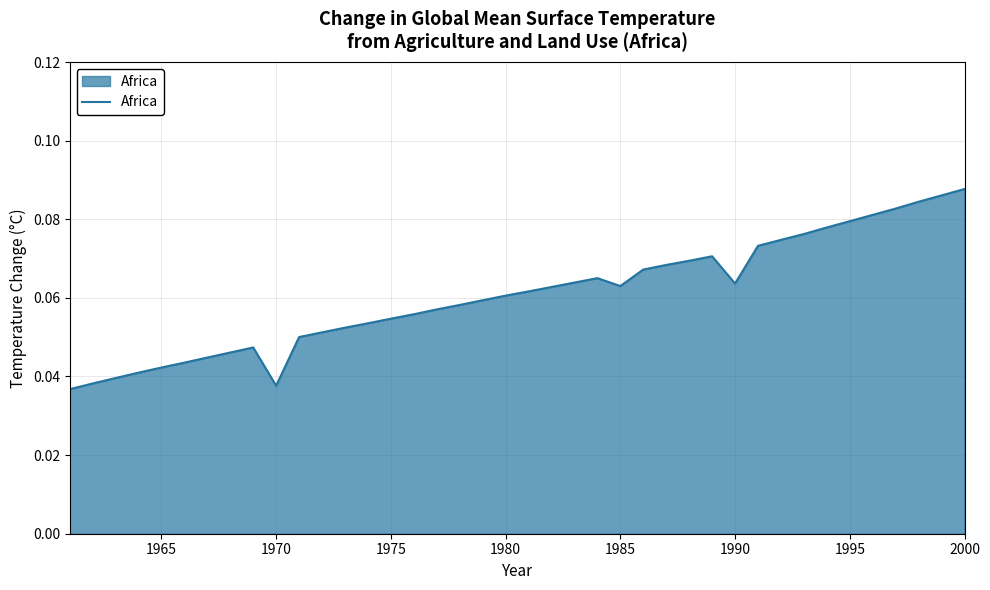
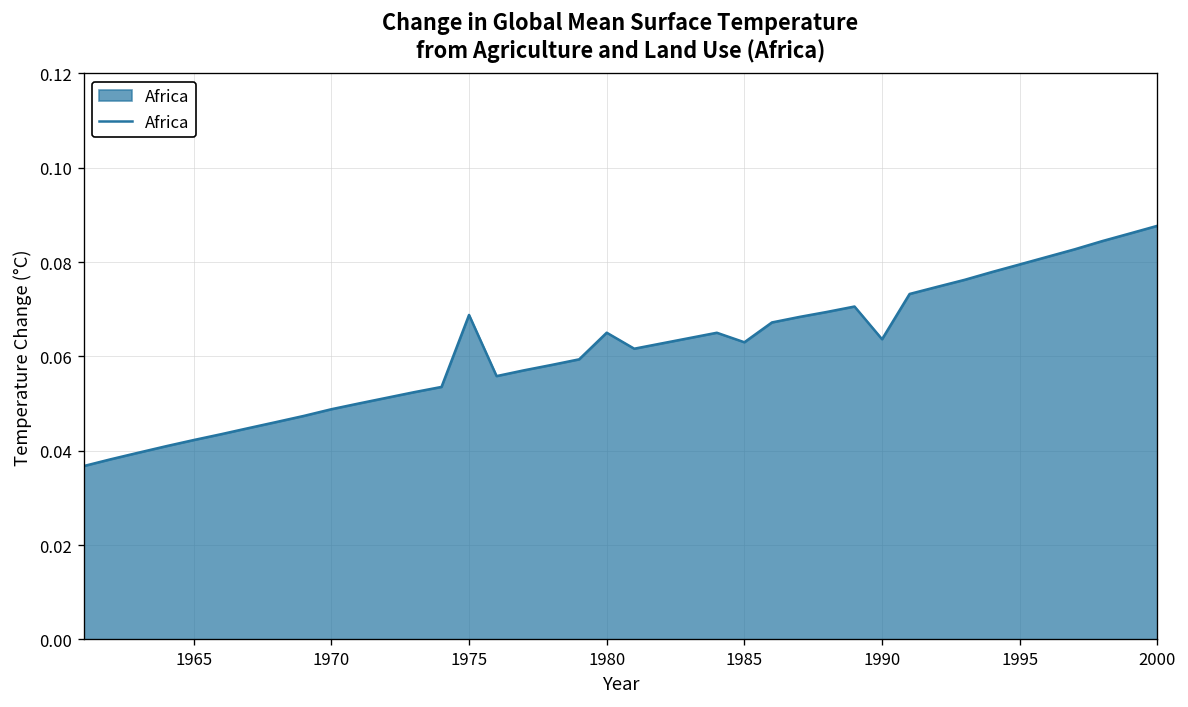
  {
    "1965": 0.042,
-   "1970": 0.038,
-   "1975": 0.055,
-   "1980": 0.061,
+   "1970": 0.049,
+   "1975": 0.069,
+   "1980": 0.065,
    "1985": 0.063,
    "1990": 0.064,
    "1995": 0.080,
    "2000": 0.088
  }
